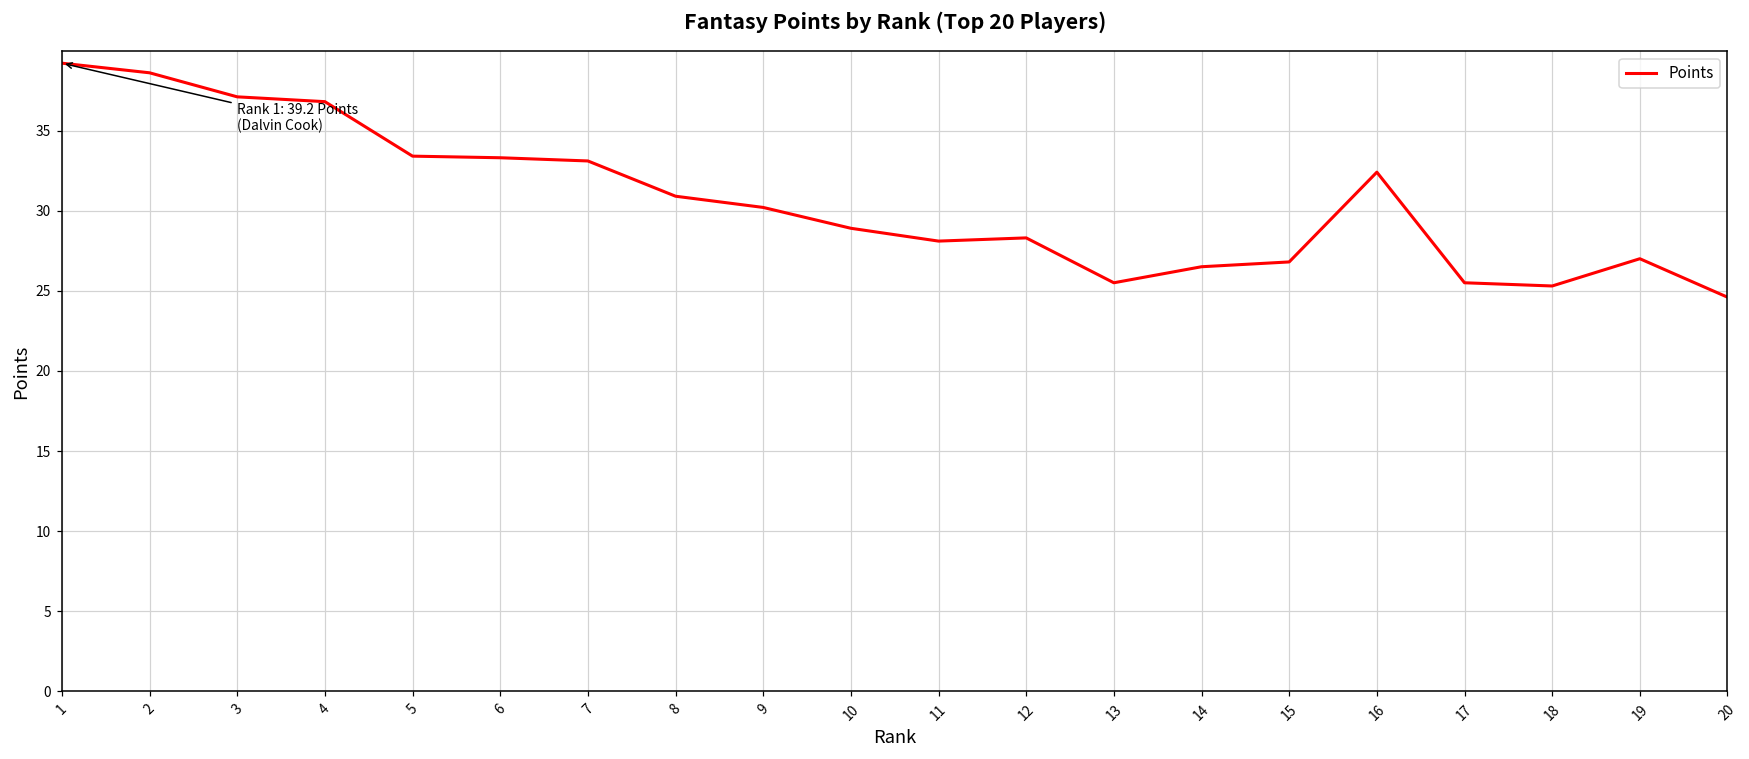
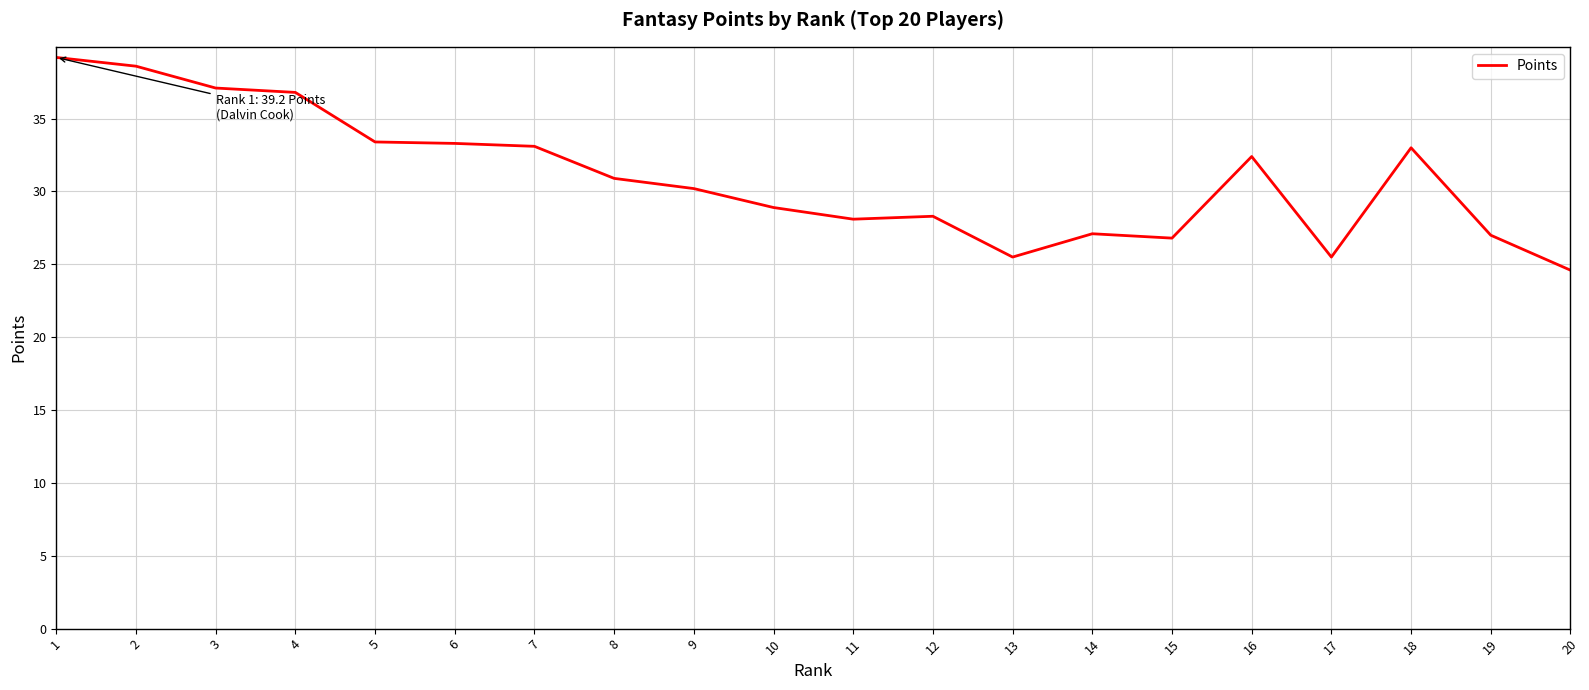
  {
    "1": 39.2,
    "5": 33.4,
    "6": 33.3,
    "7": 33.1,
    "8": 30.9,
    "9": 30.2,
    "10": 28.9,
    "11": 28.1,
    "12": 28.3,
    "13": 25.5,
-   "14": 26.5,
+   "14": 27.1,
    "15": 26.8,
    "16": 32.4,
    "17": 25.5,
-   "18": 25.3,
+   "18": 33.0,
    "19": 27.0,
    "20": 24.6
  }
